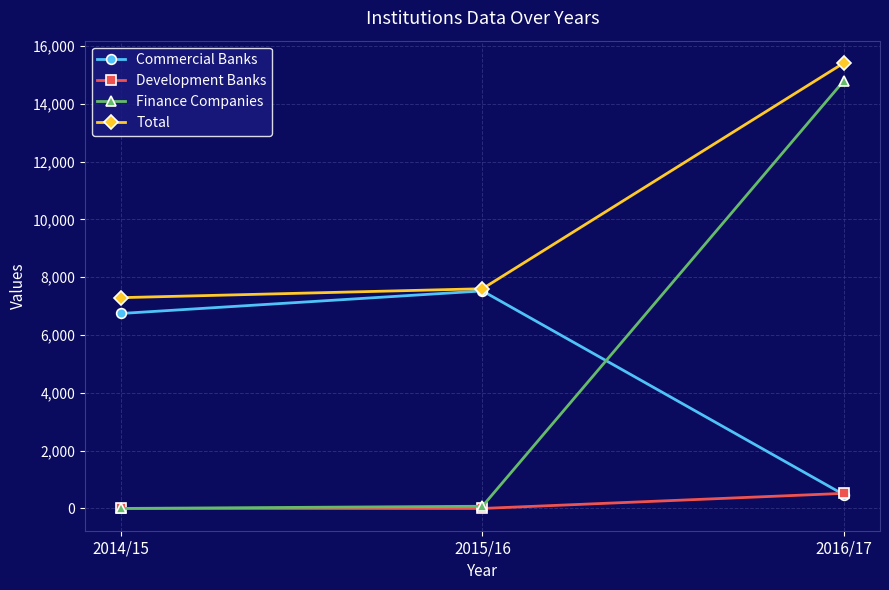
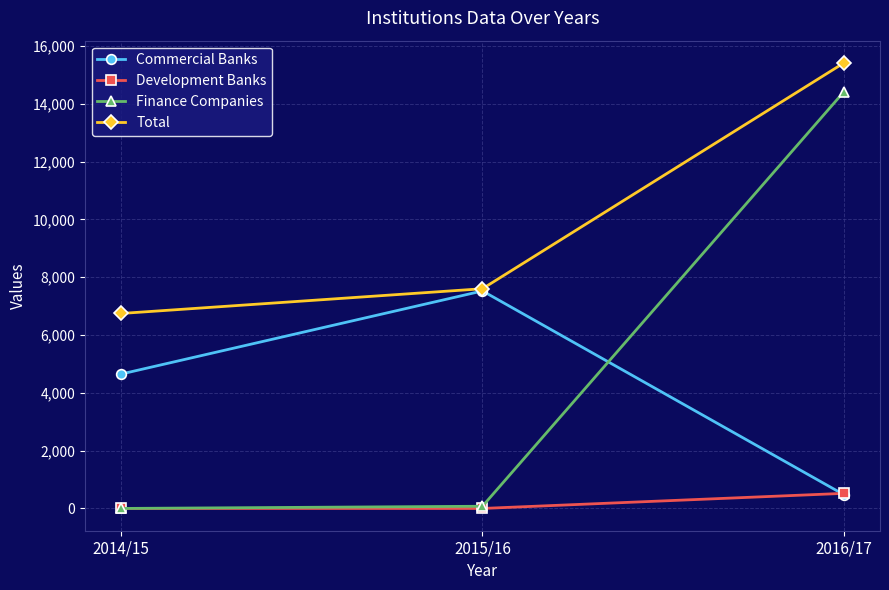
  {
    "Commercial Banks": {
-     "2014/15": "6,700"
+     "2014/15": "4,600"
    },
    "Finance Companies": {
-     "2016/17": "14,800"
+     "2016/17": "14,400"
    },
    "Total": {
-     "2014/15": "7,300",
+     "2014/15": "6,700",
      "2016/17": "15,400"
    }
  }
